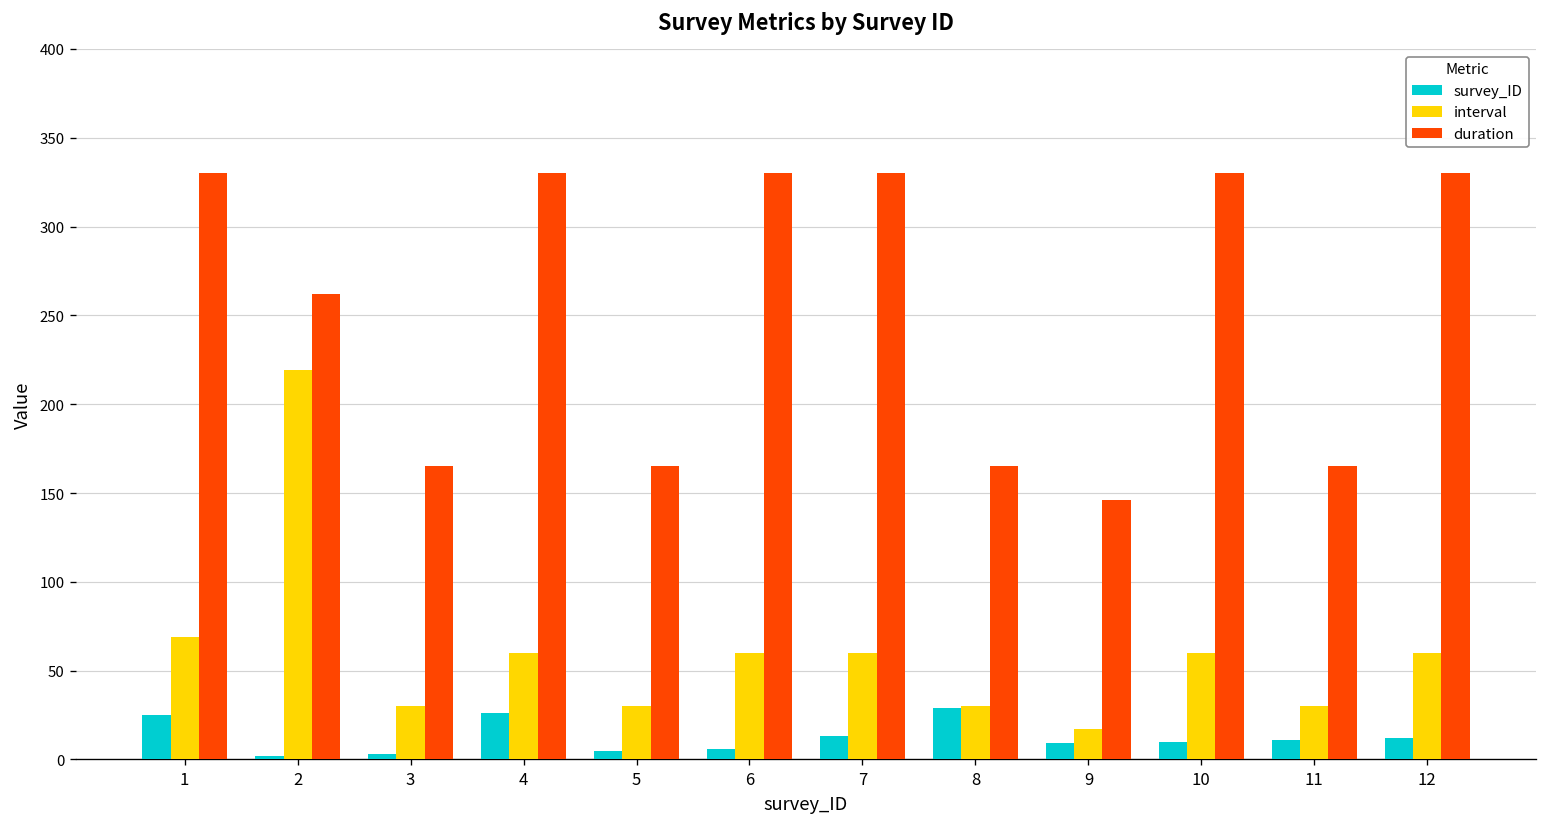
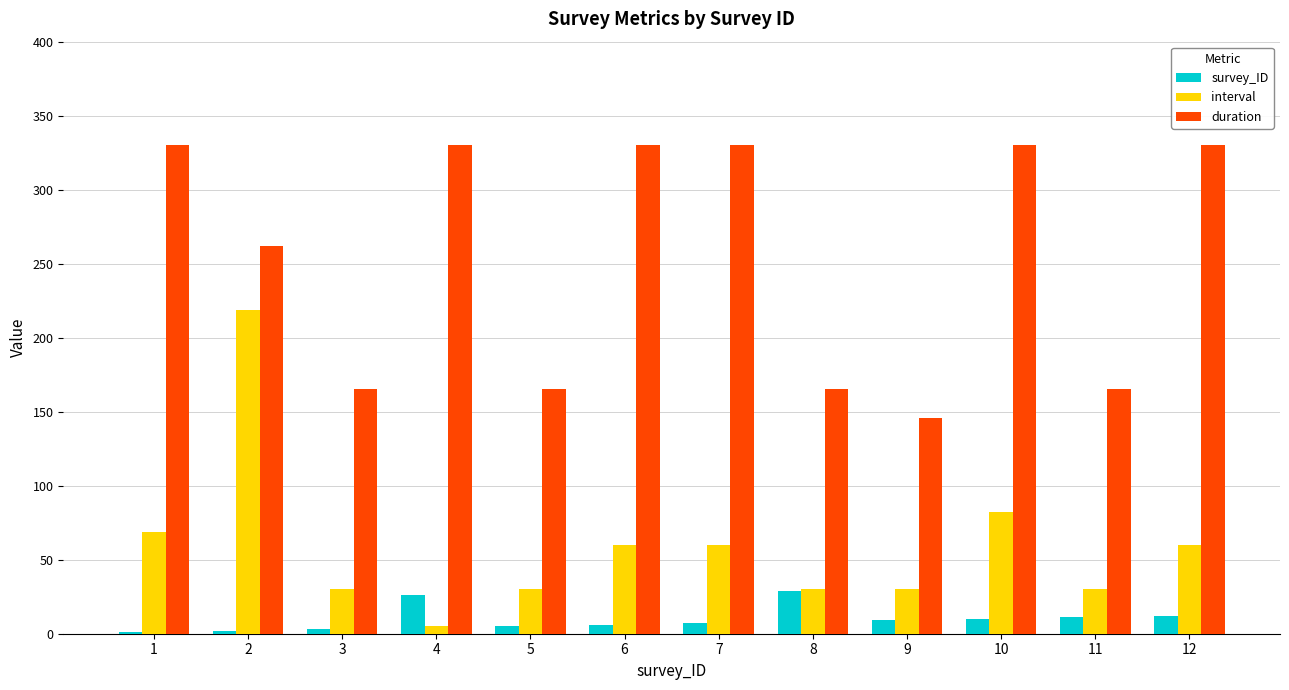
  {
    "survey_ID": {
-     "1": 25,
+     "1": 1,
      "2": 2,
      "3": 3,
      "4": 26,
      "5": 5,
      "6": 6,
-     "7": 13,
+     "7": 7,
      "8": 29,
      "9": 9,
      "10": 10,
      "11": 11,
      "12": 12
    },
    "interval": {
      "1": 69,
      "2": 219,
      "3": 30,
-     "4": 60,
+     "4": 5,
      "5": 30,
      "6": 60,
      "7": 60,
      "8": 30,
-     "9": 17,
-     "10": 60,
+     "9": 30,
+     "10": 82,
      "11": 30,
      "12": 60
    },
    "duration": {
      "1": 330,
      "2": 262,
      "3": 165,
      "4": 330,
      "5": 165,
      "6": 330,
      "7": 330,
      "8": 165,
      "9": 146,
      "10": 330,
      "11": 165,
      "12": 330
    }
  }
